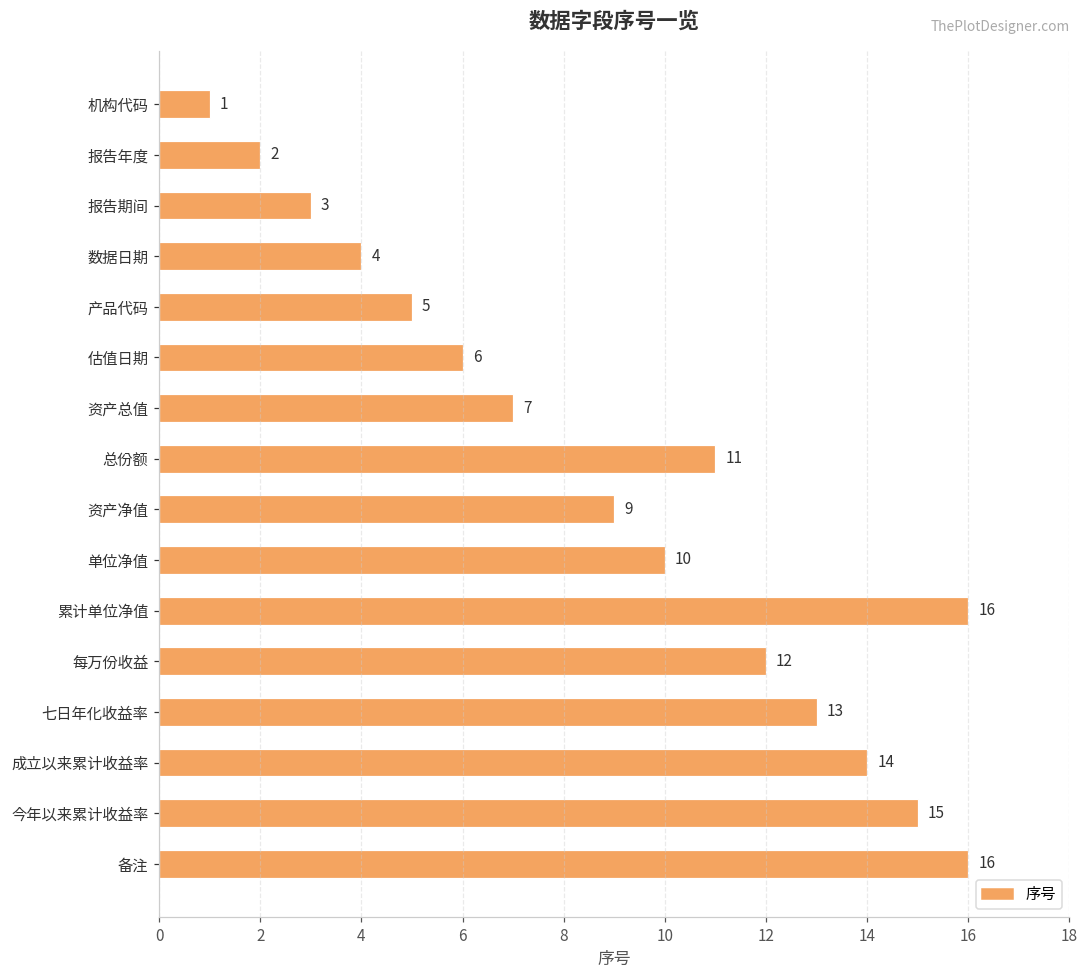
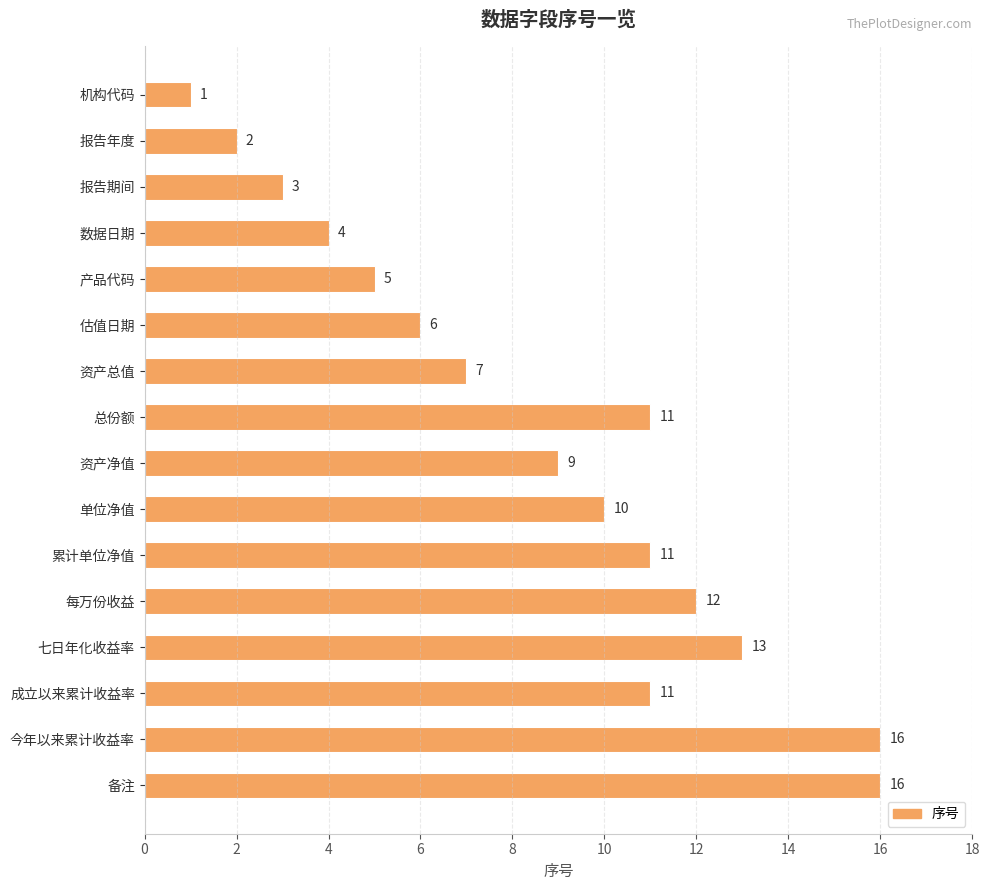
  {
    "机构代码": 1,
    "报告年度": 2,
    "报告期间": 3,
    "数据日期": 4,
    "产品代码": 5,
    "估值日期": 6,
    "资产总值": 7,
    "总份额": 11,
    "资产净值": 9,
    "单位净值": 10,
-   "累计单位净值": 16,
+   "累计单位净值": 11,
    "每万份收益": 12,
    "七日年化收益率": 13,
-   "成立以来累计收益率": 14,
-   "今年以来累计收益率": 15,
+   "成立以来累计收益率": 11,
+   "今年以来累计收益率": 16,
    "备注": 16
  }
